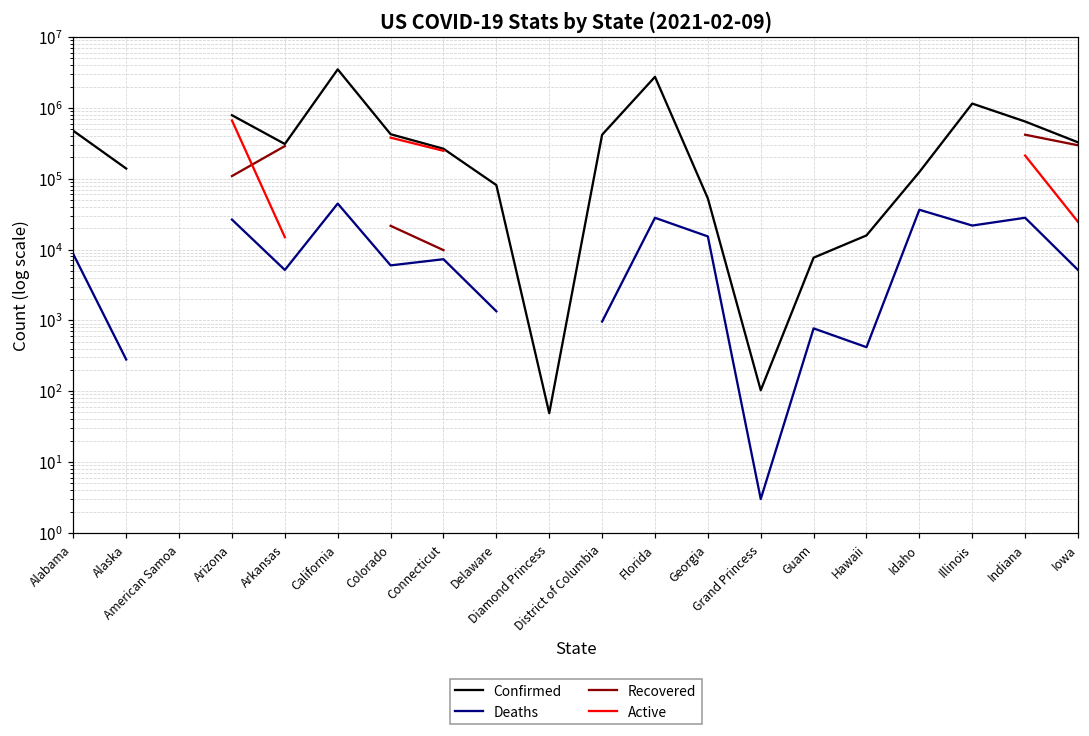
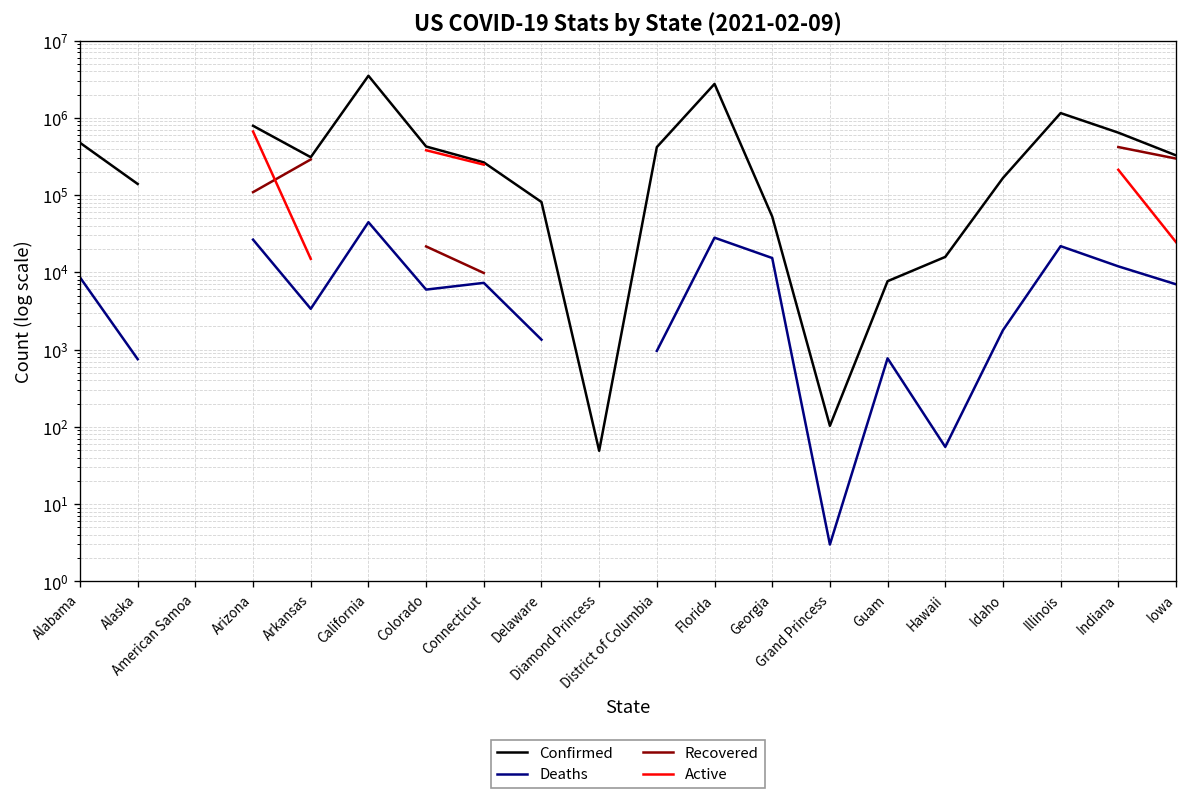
  {
    "Confirmed": {
      "Alabama": 500000,
      "Alaska": 140000,
      "Arizona": 800000,
      "California": 3000000,
      "Colorado": 400000,
      "Delaware": 80000,
      "Diamond Princess": 50,
      "District of Columbia": 400000,
      "Florida": 2700000,
      "Georgia": 50000,
      "Grand Princess": 100,
      "Hawaii": 16000,
-     "Idaho": 120000,
+     "Idaho": 170000,
      "Illinois": 1200000,
      "Indiana": 600000,
      "Iowa": 300000
    },
    "Deaths": {
      "Alabama": 9000,
-     "Alaska": 300,
+     "Alaska": 800,
      "Arizona": 26000,
-     "Arkansas": 5000,
+     "Arkansas": 3000,
      "California": 40000,
      "Colorado": 6000,
      "Connecticut": 7000,
      "Delaware": 1300,
      "District of Columbia": 1000,
      "Florida": 30000,
      "Georgia": 15000,
      "Grand Princess": 3,
      "Guam": 800,
-     "Hawaii": 400,
-     "Idaho": 40000,
+     "Hawaii": 60,
+     "Idaho": 1800,
      "Illinois": 22000,
-     "Indiana": 30000,
-     "Iowa": 5000
+     "Indiana": 12000,
+     "Iowa": 7000
    },
    "Recovered": {
      "Alabama": 250000,
      "Arizona": 110000,
      "Colorado": 22000,
      "Connecticut": 10000,
      "District of Columbia": 27000,
      "Idaho": 90000,
      "Indiana": 400000,
      "Iowa": 300000
    },
    "Active": {
      "Alabama": 210000,
      "Arizona": 700000,
      "Arkansas": 15000,
      "Colorado": 400000,
      "District of Columbia": 10000,
      "Guam": 90,
      "Idaho": 80000,
      "Indiana": 210000,
      "Iowa": 25000
    }
  }
